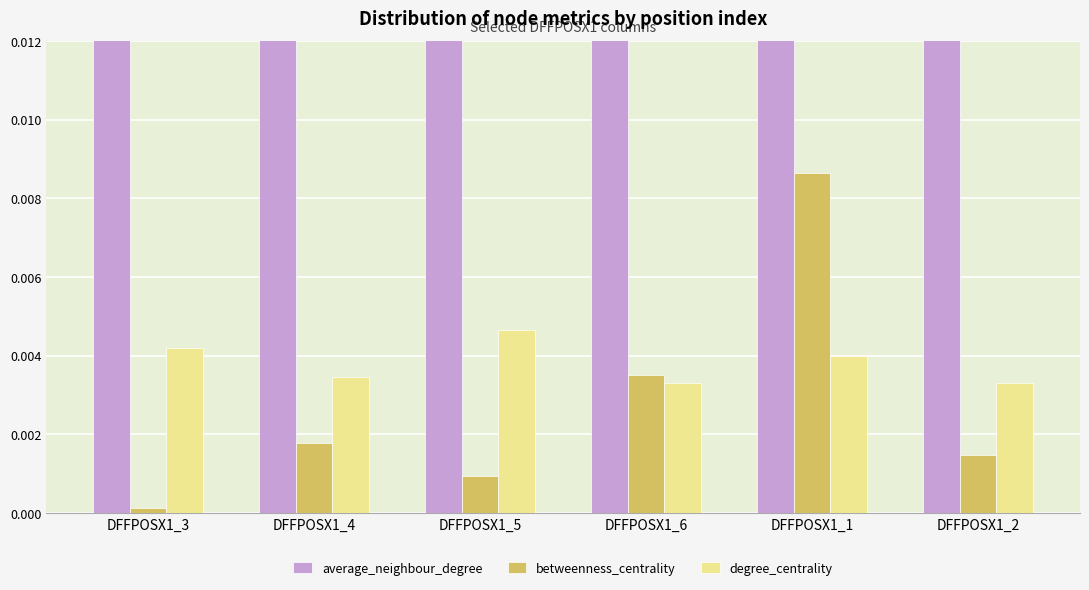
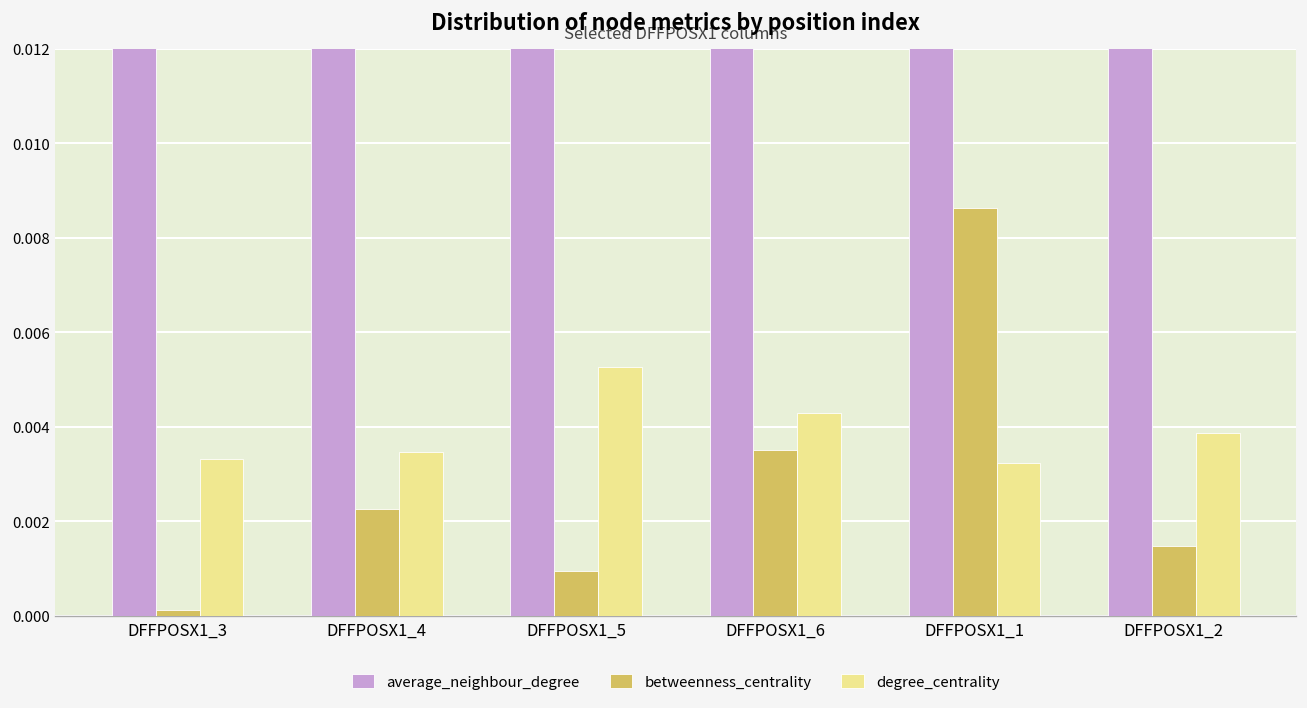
  {
    "betweenness_centrality": {
      "DFFPOSX1_3": 0.0001,
-     "DFFPOSX1_4": 0.0018,
+     "DFFPOSX1_4": 0.0023,
      "DFFPOSX1_5": 0.0009,
      "DFFPOSX1_6": 0.0035,
      "DFFPOSX1_1": 0.0086,
      "DFFPOSX1_2": 0.0015
    },
    "degree_centrality": {
-     "DFFPOSX1_3": 0.0042,
+     "DFFPOSX1_3": 0.0033,
      "DFFPOSX1_4": 0.0035,
-     "DFFPOSX1_5": 0.0046,
-     "DFFPOSX1_6": 0.0033,
-     "DFFPOSX1_1": 0.0040,
-     "DFFPOSX1_2": 0.0033
+     "DFFPOSX1_5": 0.0053,
+     "DFFPOSX1_6": 0.0043,
+     "DFFPOSX1_1": 0.0032,
+     "DFFPOSX1_2": 0.0039
    }
  }
